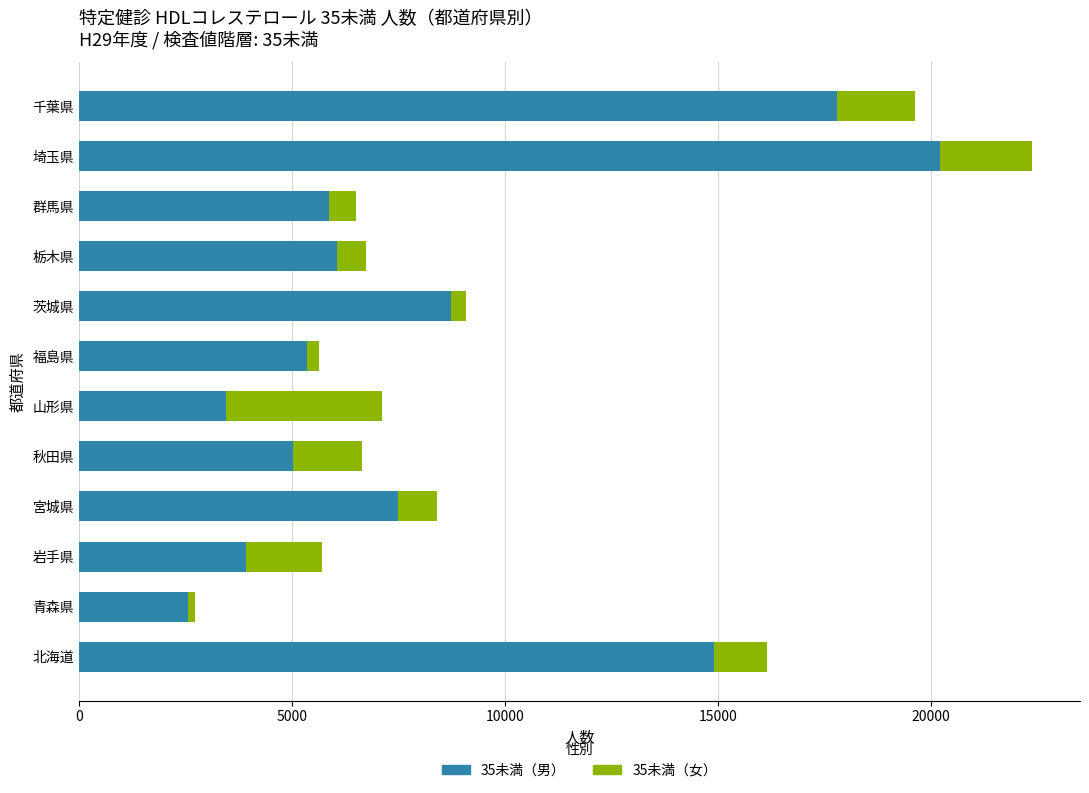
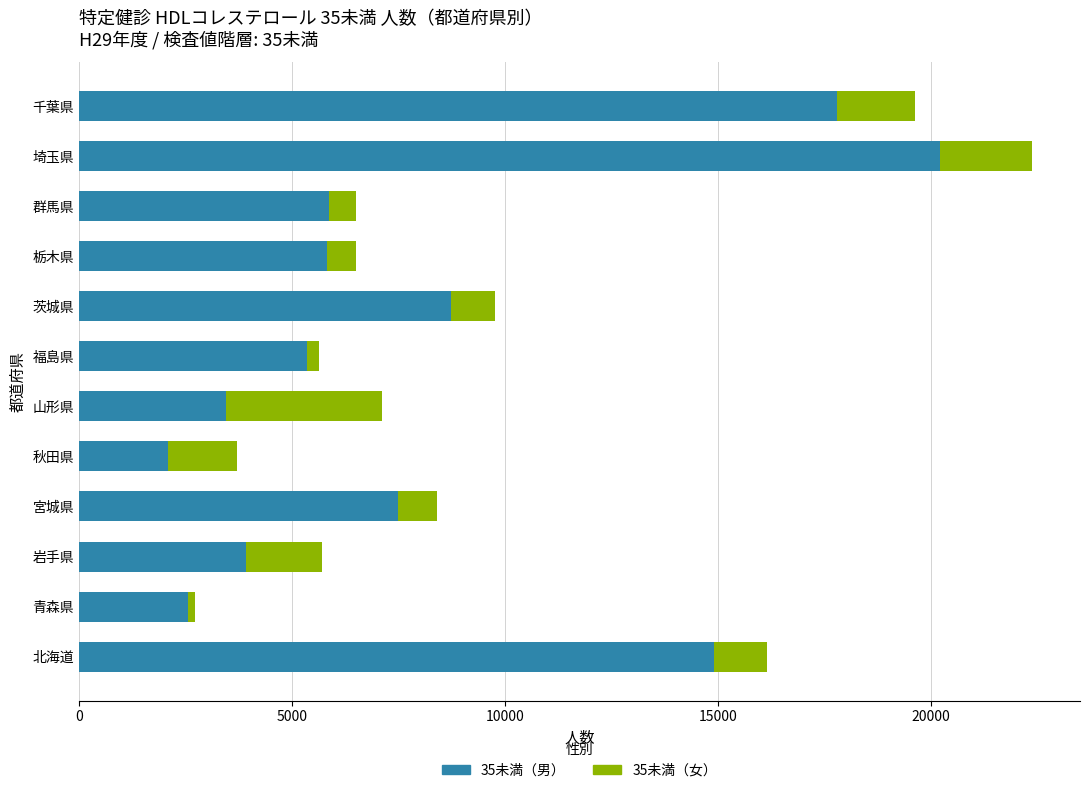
  {
    "35未満（男）": {
      "千葉県": 17800,
      "埼玉県": 20200,
      "群馬県": 5900,
-     "栃木県": 6100,
+     "栃木県": 5800,
      "茨城県": 8700,
      "福島県": 5400,
      "山形県": 3400,
-     "秋田県": 5000,
+     "秋田県": 2100,
      "宮城県": 7500,
      "岩手県": 3900,
      "青森県": 2600,
      "北海道": 14900
    },
    "35未満（女）": {
      "千葉県": 1800,
      "埼玉県": 2200,
      "群馬県": 600,
      "栃木県": 700,
-     "茨城県": 300,
+     "茨城県": 1000,
      "福島県": 300,
      "山形県": 3700,
      "秋田県": 1600,
      "宮城県": 900,
      "岩手県": 1800,
      "青森県": 200,
      "北海道": 1300
    }
  }
